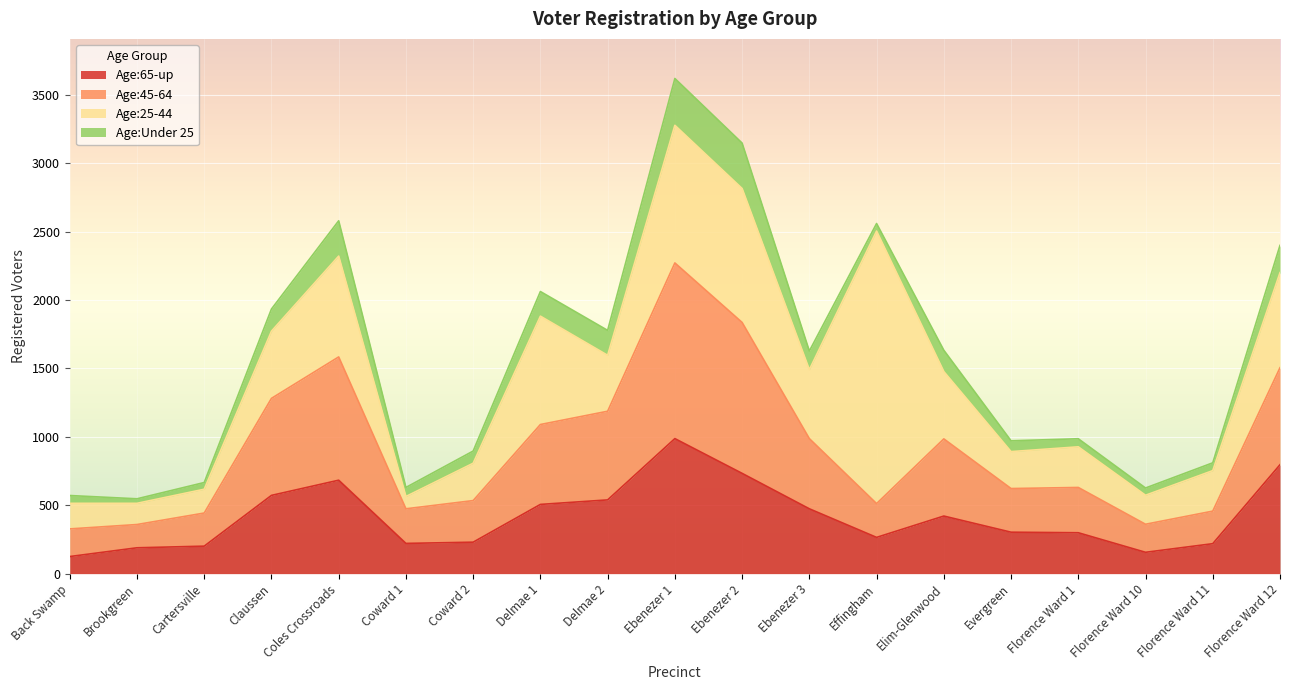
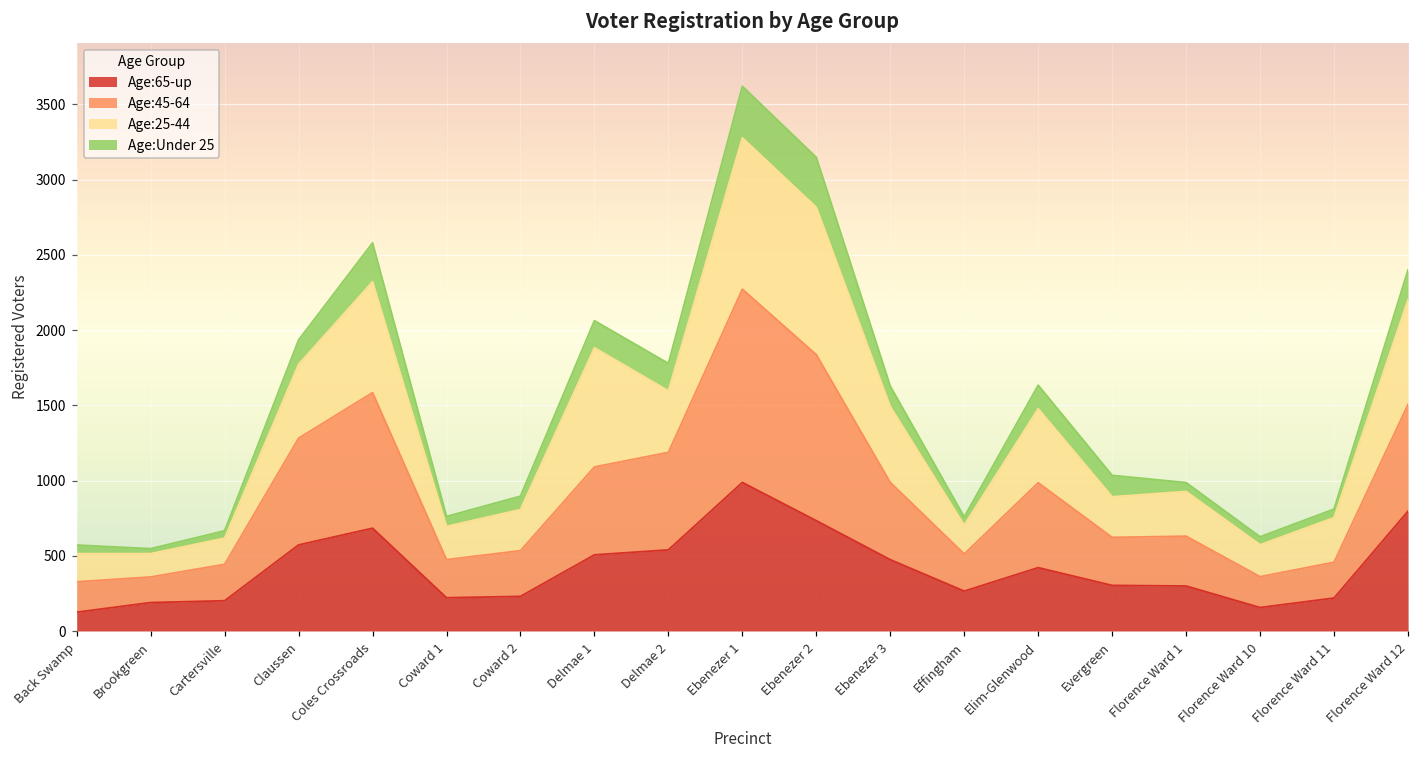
  {
    "Age:65-up": {
      "Back Swamp": 130,
      "Brookgreen": 190,
      "Cartersville": 200,
      "Claussen": 570,
      "Coles Crossroads": 680,
      "Coward 1": 220,
      "Coward 2": 230,
      "Delmae 1": 510,
      "Delmae 2": 540,
      "Ebenezer 1": 990,
      "Ebenezer 2": 730,
      "Ebenezer 3": 470,
      "Effingham": 270,
      "Elim-Glenwood": 420,
      "Evergreen": 300,
      "Florence Ward 1": 300,
      "Florence Ward 10": 160,
      "Florence Ward 11": 220,
      "Florence Ward 12": 800
    },
    "Age:45-64": {
      "Back Swamp": 200,
      "Brookgreen": 170,
      "Cartersville": 240,
      "Claussen": 710,
      "Coles Crossroads": 900,
      "Coward 1": 250,
      "Coward 2": 300,
      "Delmae 1": 580,
      "Delmae 2": 650,
      "Ebenezer 1": 1280,
      "Ebenezer 2": 1100,
      "Ebenezer 3": 510,
      "Effingham": 250,
      "Elim-Glenwood": 560,
      "Evergreen": 320,
      "Florence Ward 1": 330,
      "Florence Ward 10": 210,
      "Florence Ward 11": 240,
      "Florence Ward 12": 710
    },
    "Age:25-44": {
      "Back Swamp": 190,
      "Brookgreen": 160,
      "Cartersville": 170,
      "Claussen": 490,
      "Coles Crossroads": 740,
-     "Coward 1": 90,
+     "Coward 1": 220,
      "Coward 2": 270,
      "Delmae 1": 790,
      "Delmae 2": 410,
      "Ebenezer 1": 1010,
      "Ebenezer 2": 980,
      "Ebenezer 3": 500,
-     "Effingham": 1990,
+     "Effingham": 190,
      "Elim-Glenwood": 490,
      "Evergreen": 270,
      "Florence Ward 1": 300,
      "Florence Ward 10": 210,
      "Florence Ward 11": 300,
      "Florence Ward 12": 700
    },
    "Age:Under 25": {
      "Back Swamp": 60,
      "Brookgreen": 30,
      "Cartersville": 50,
      "Claussen": 160,
      "Coles Crossroads": 260,
      "Coward 1": 70,
      "Coward 2": 90,
      "Delmae 1": 180,
      "Delmae 2": 180,
      "Ebenezer 1": 340,
      "Ebenezer 2": 330,
      "Ebenezer 3": 140,
      "Effingham": 60,
      "Elim-Glenwood": 160,
-     "Evergreen": 80,
+     "Evergreen": 140,
      "Florence Ward 1": 60,
      "Florence Ward 10": 50,
      "Florence Ward 11": 60,
      "Florence Ward 12": 200
    }
  }
